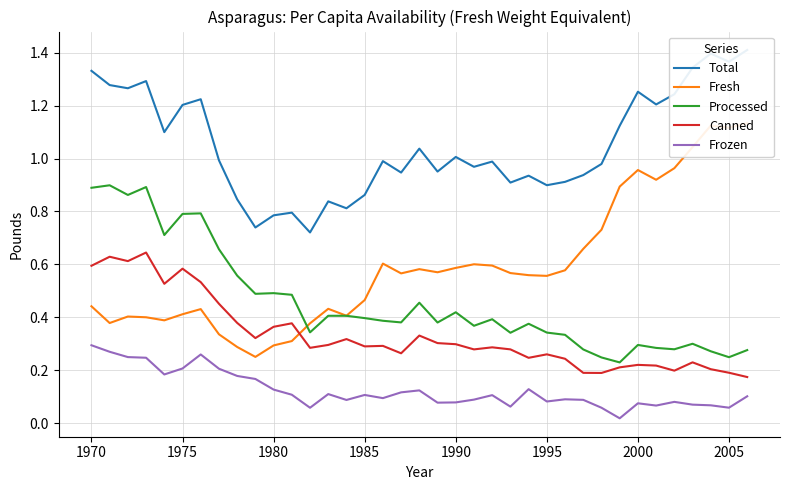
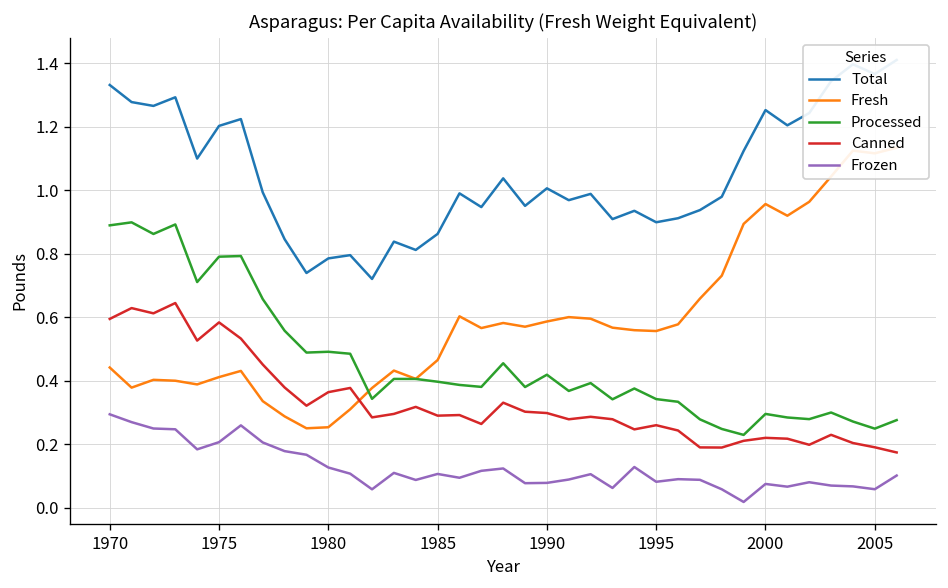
  {
    "Total": {
      "1970": 1.33,
      "1975": 1.20,
      "1980": 0.79,
      "1985": 0.86,
      "1990": 1.01,
      "1995": 0.90,
      "2000": 1.25
    },
    "Fresh": {
      "1970": 0.44,
      "1975": 0.41,
-     "1980": 0.29,
+     "1980": 0.25,
      "1985": 0.47,
      "1990": 0.59,
      "1995": 0.56,
      "2000": 0.96
    },
    "Processed": {
      "1970": 0.89,
      "1975": 0.79,
      "1980": 0.49,
      "1985": 0.40,
      "1990": 0.42,
      "1995": 0.34,
      "2000": 0.30,
      "2005": 0.25
    },
    "Canned": {
      "1970": 0.59,
      "1975": 0.58,
      "1980": 0.36,
      "1985": 0.29,
      "1990": 0.30,
      "1995": 0.26,
      "2000": 0.22,
      "2005": 0.19
    },
    "Frozen": {
      "1970": 0.29,
      "1975": 0.21,
      "1980": 0.13,
      "1985": 0.11,
      "1990": 0.08,
      "1995": 0.08,
      "2000": 0.08,
      "2005": 0.06
    }
  }
